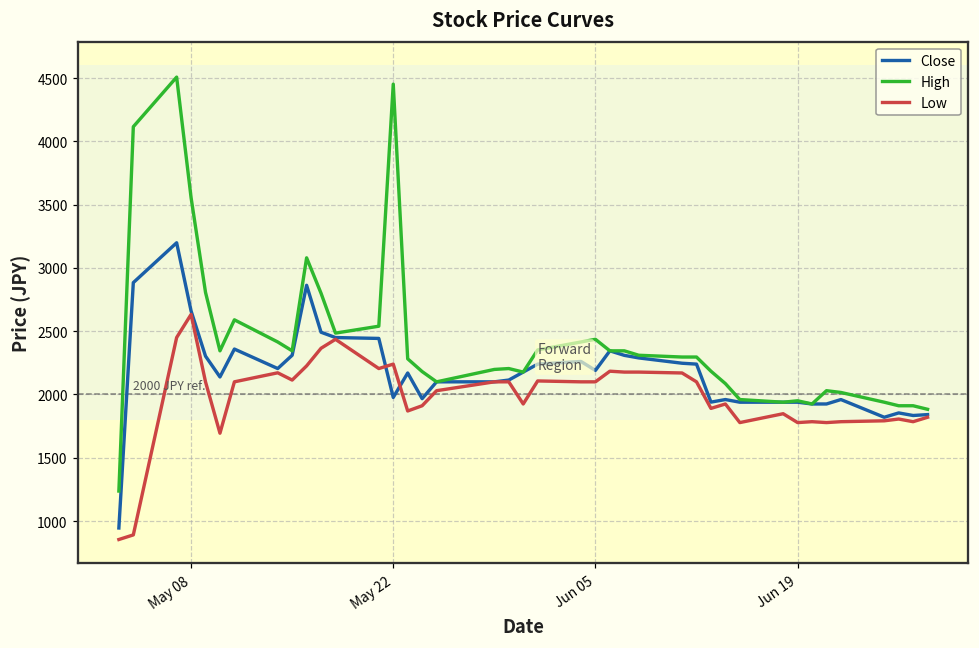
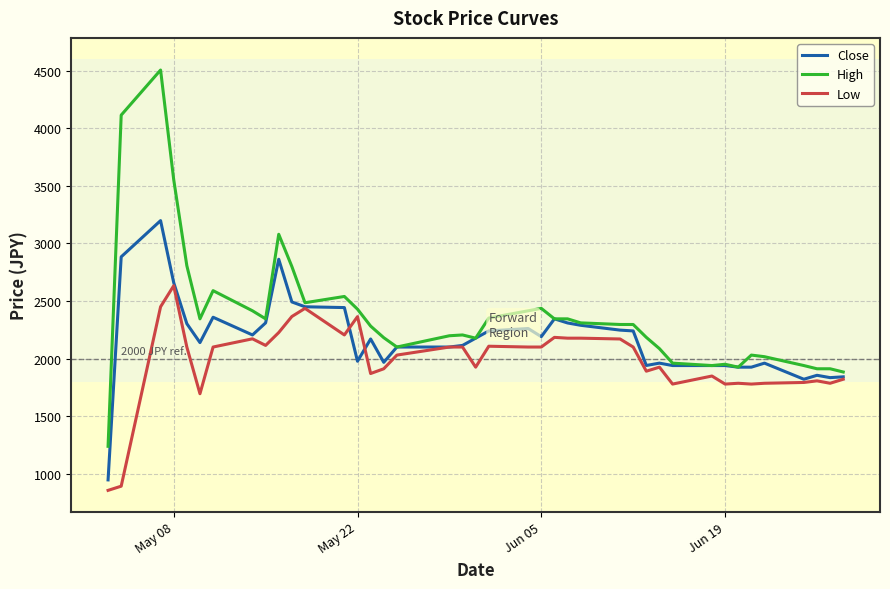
  {
    "Close": {
      "May 08": 2660,
      "May 22": 1980,
      "Jun 05": 2190
    },
    "High": {
      "May 08": 3560,
-     "May 22": 4450,
+     "May 22": 2430,
      "Jun 05": 2440
    },
    "Low": {
      "May 08": 2630,
-     "May 22": 2240,
+     "May 22": 2360,
      "Jun 05": 2100,
      "Jun 19": 1780
    }
  }
